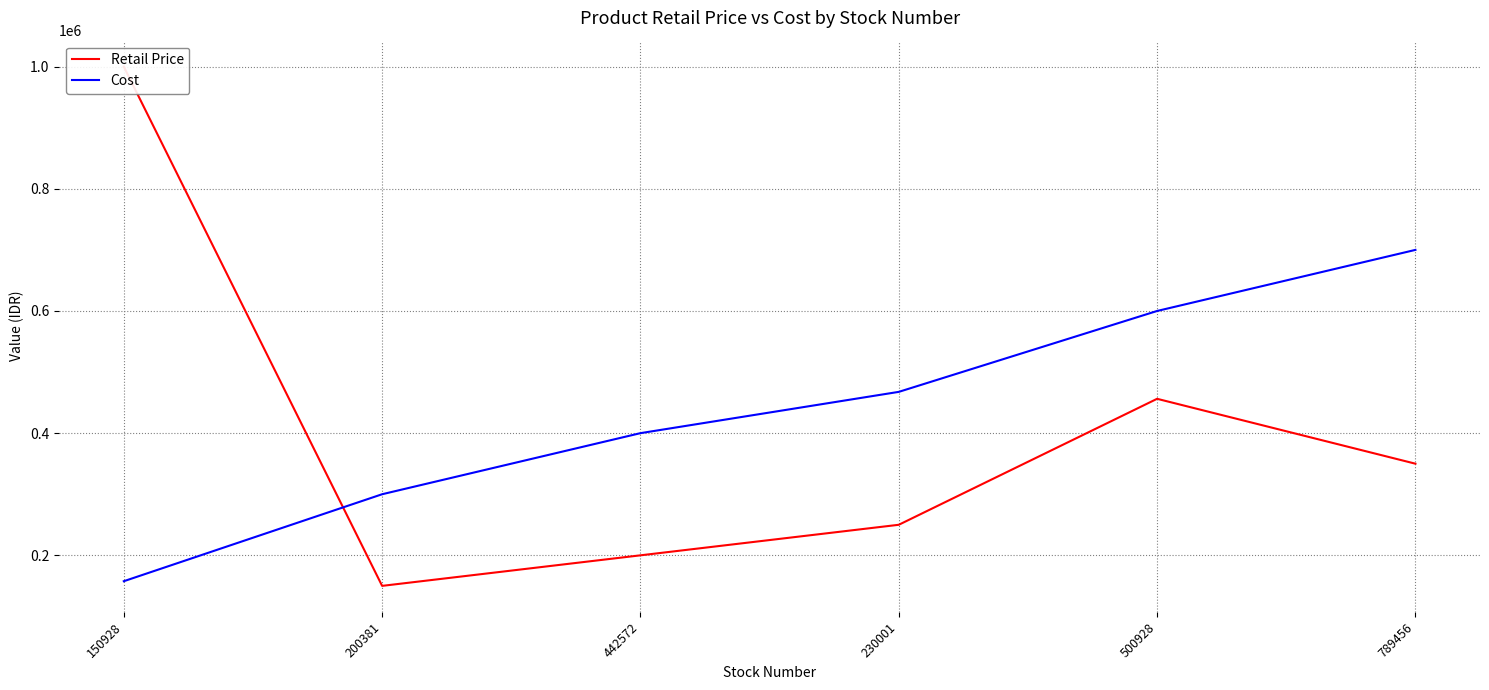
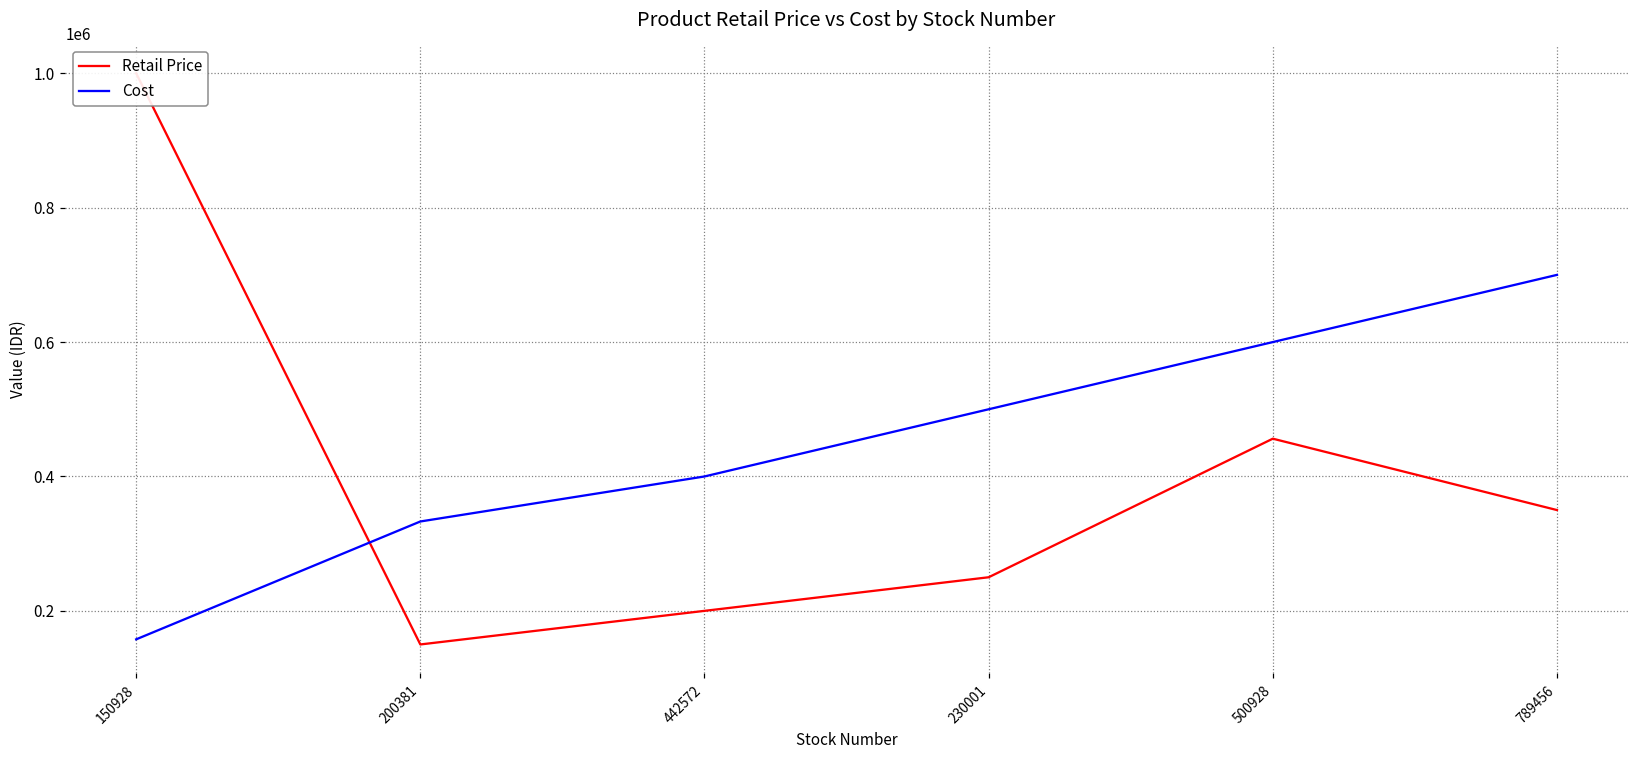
  {
    "Retail Price": {
      "200381": 150000,
      "442572": 200000,
      "230001": 250000,
      "500928": 460000,
      "789456": 350000
    },
    "Cost": {
      "150928": 160000,
-     "200381": 300000,
+     "200381": 330000,
      "442572": 400000,
-     "230001": 470000,
+     "230001": 500000,
      "500928": 600000,
      "789456": 700000
    }
  }
